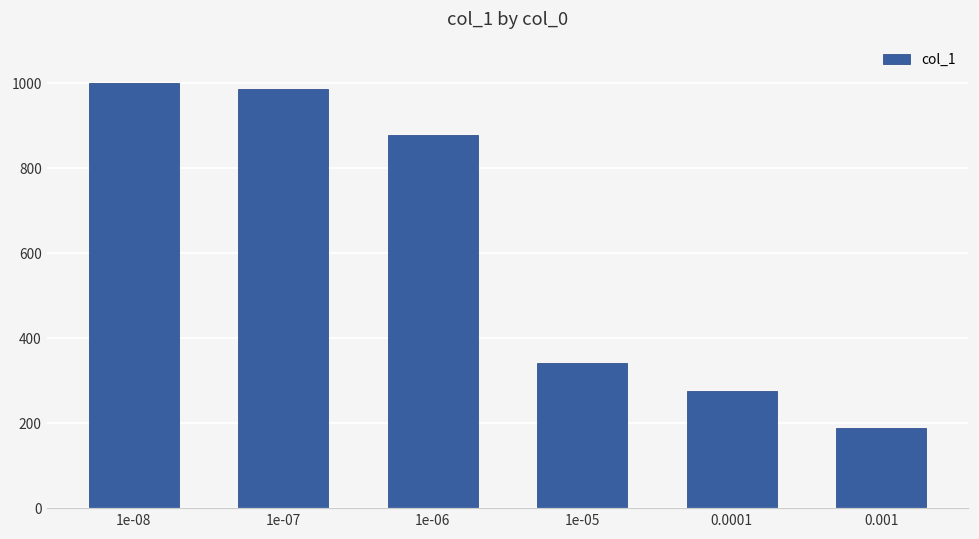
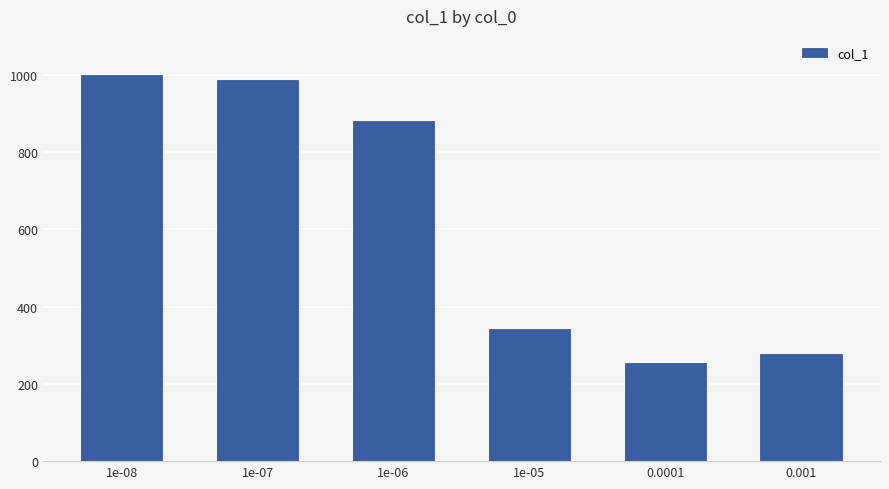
  {
    "1e-08": 1000,
    "1e-07": 990,
    "1e-06": 880,
    "1e-05": 340,
-   "0.0001": 280,
-   "0.001": 190
+   "0.0001": 260,
+   "0.001": 280
  }
